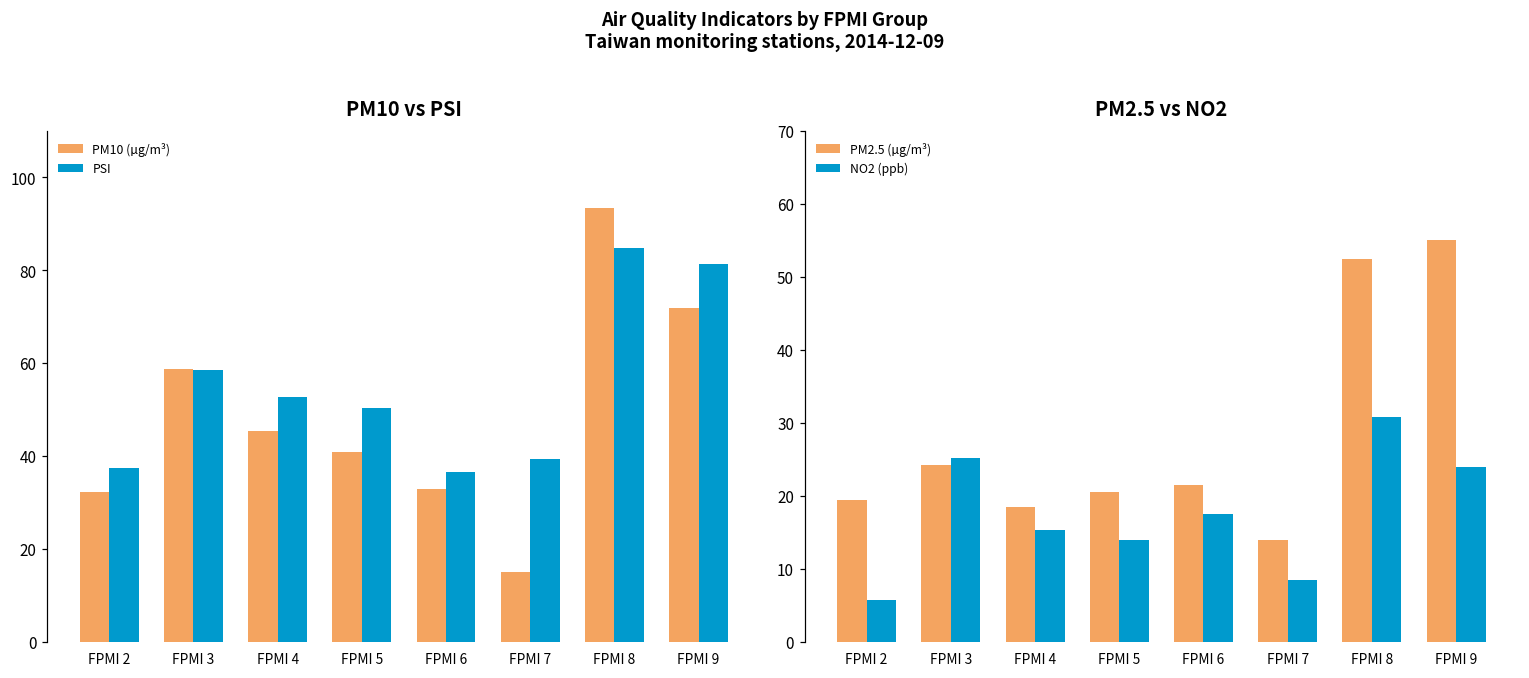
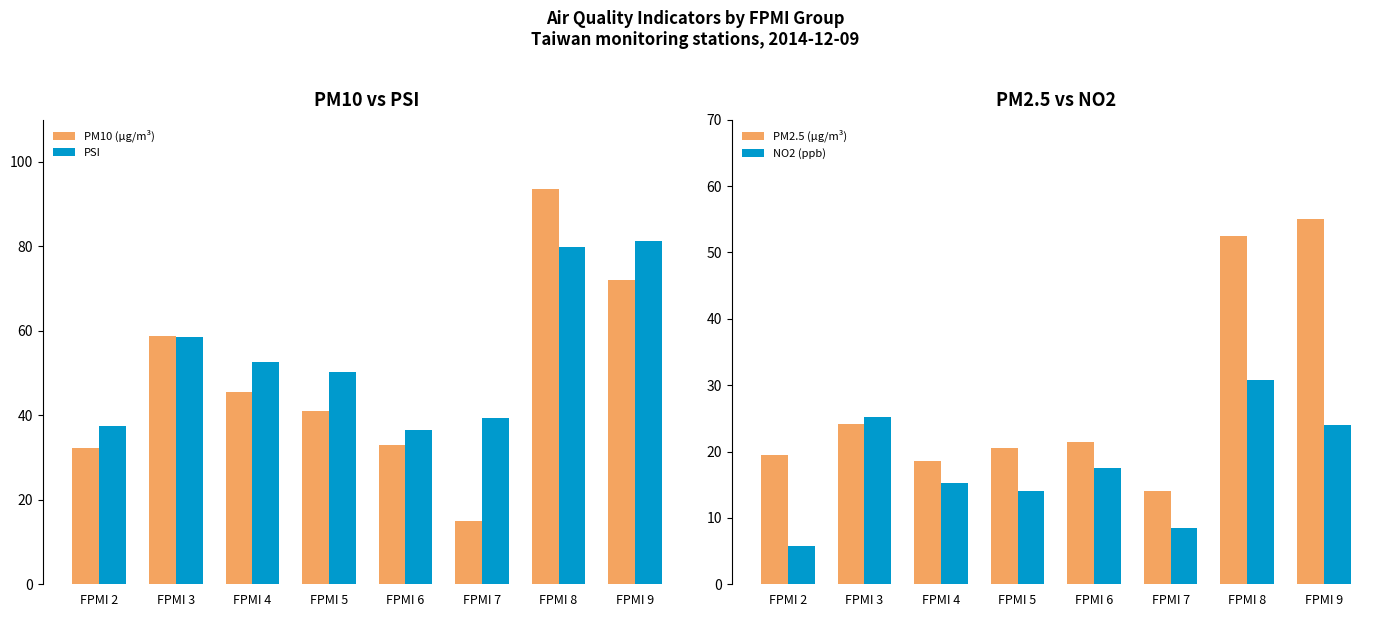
  {
    "PM10 vs PSI": {
      "PSI": {
        "FPMI 2": 38,
        "FPMI 3": 59,
        "FPMI 4": 53,
        "FPMI 5": 50,
        "FPMI 6": 37,
        "FPMI 7": 39,
-       "FPMI 8": 85,
+       "FPMI 8": 80,
        "FPMI 9": 81
      }
    }
  }
